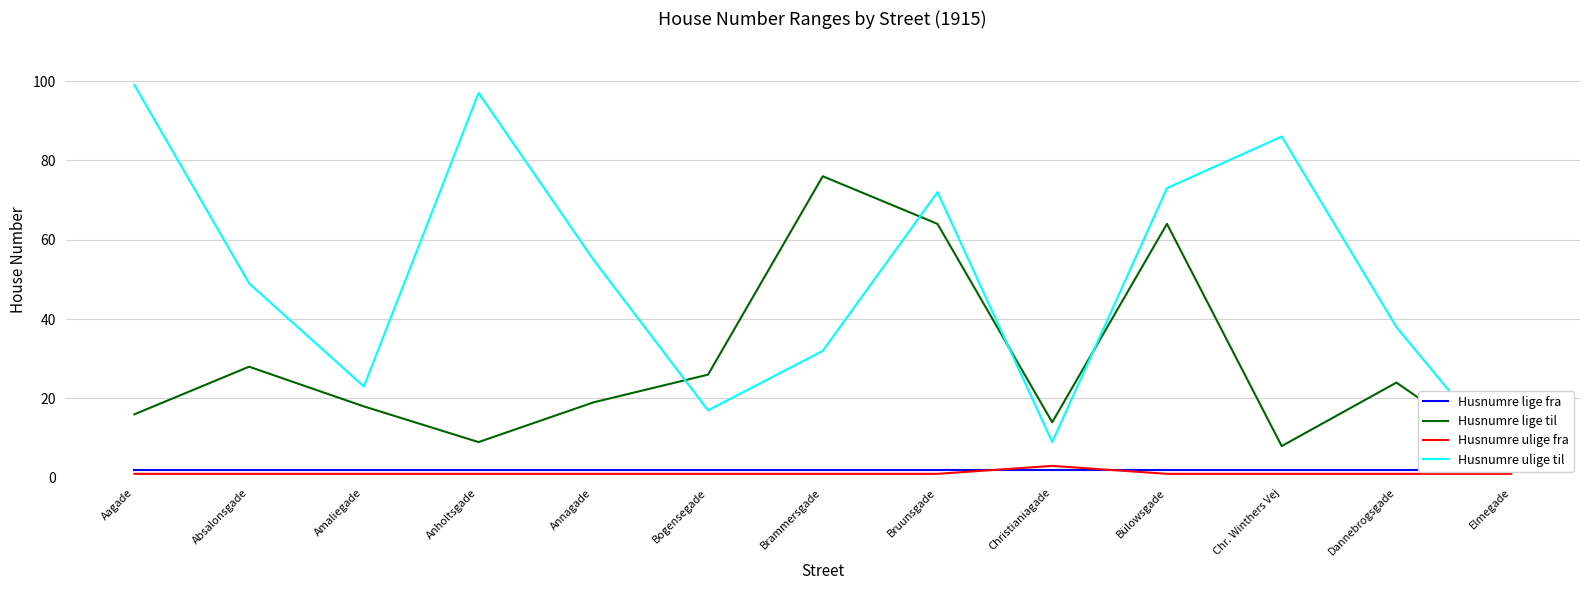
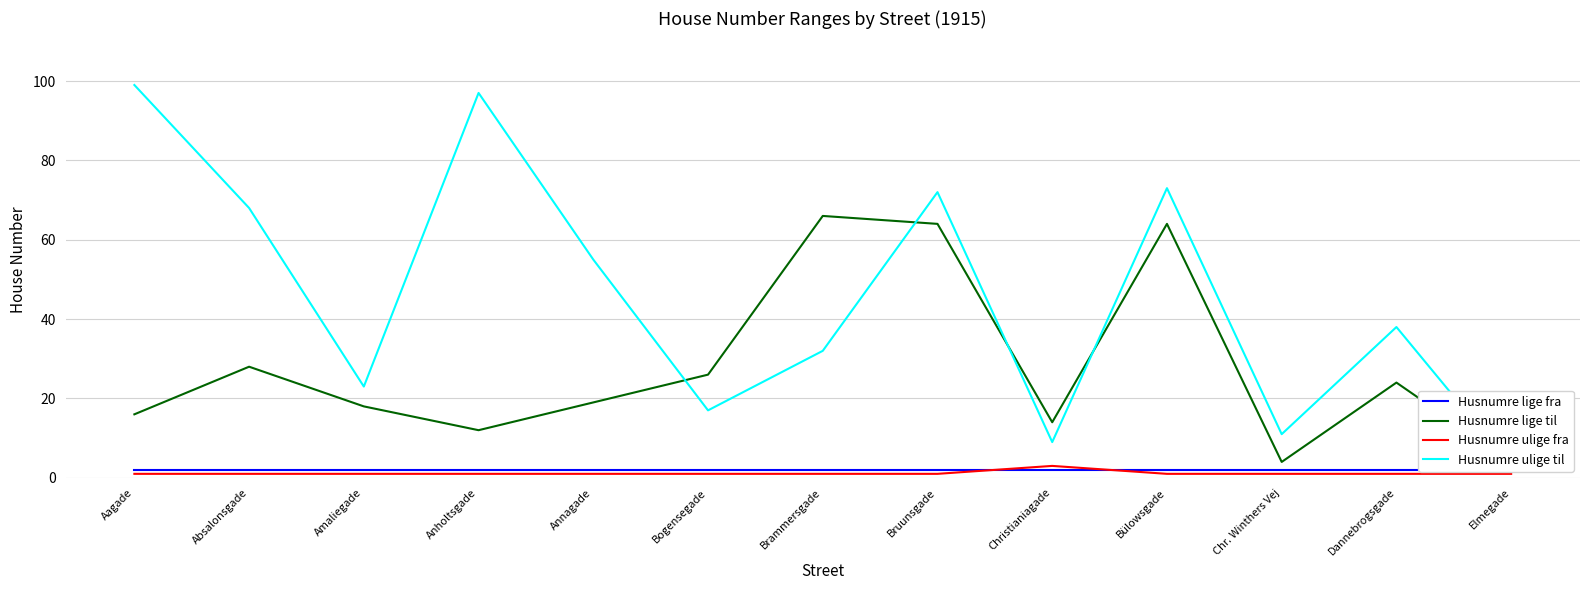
  {
    "Husnumre lige fra": {
      "Aagade": 2,
      "Absalonsgade": 2,
      "Amaliegade": 2,
      "Anholtsgade": 2,
      "Annagade": 2,
      "Bogensegade": 2,
      "Brammersgade": 2,
      "Bruunsgade": 2,
      "Christianiagade": 2,
      "Bülowsgade": 2,
      "Chr. Winthers Vej": 2,
      "Dannebrogsgade": 2
    },
    "Husnumre lige til": {
      "Aagade": 16,
      "Absalonsgade": 28,
      "Amaliegade": 18,
-     "Anholtsgade": 9,
+     "Anholtsgade": 12,
      "Annagade": 19,
      "Bogensegade": 26,
-     "Brammersgade": 76,
+     "Brammersgade": 66,
      "Bruunsgade": 64,
      "Christianiagade": 14,
      "Bülowsgade": 64,
-     "Chr. Winthers Vej": 8,
+     "Chr. Winthers Vej": 4,
      "Dannebrogsgade": 24
    },
    "Husnumre ulige fra": {
      "Aagade": 1,
      "Absalonsgade": 1,
      "Amaliegade": 1,
      "Anholtsgade": 1,
      "Annagade": 1,
      "Bogensegade": 1,
      "Brammersgade": 1,
      "Bruunsgade": 1,
      "Christianiagade": 3,
      "Bülowsgade": 1,
      "Chr. Winthers Vej": 1,
      "Dannebrogsgade": 1,
      "Elmegade": 1
    },
    "Husnumre ulige til": {
      "Aagade": 99,
-     "Absalonsgade": 49,
+     "Absalonsgade": 68,
      "Amaliegade": 23,
      "Anholtsgade": 97,
      "Annagade": 55,
      "Bogensegade": 17,
      "Brammersgade": 32,
      "Bruunsgade": 72,
      "Christianiagade": 9,
      "Bülowsgade": 73,
-     "Chr. Winthers Vej": 86,
+     "Chr. Winthers Vej": 11,
      "Dannebrogsgade": 38
    }
  }
